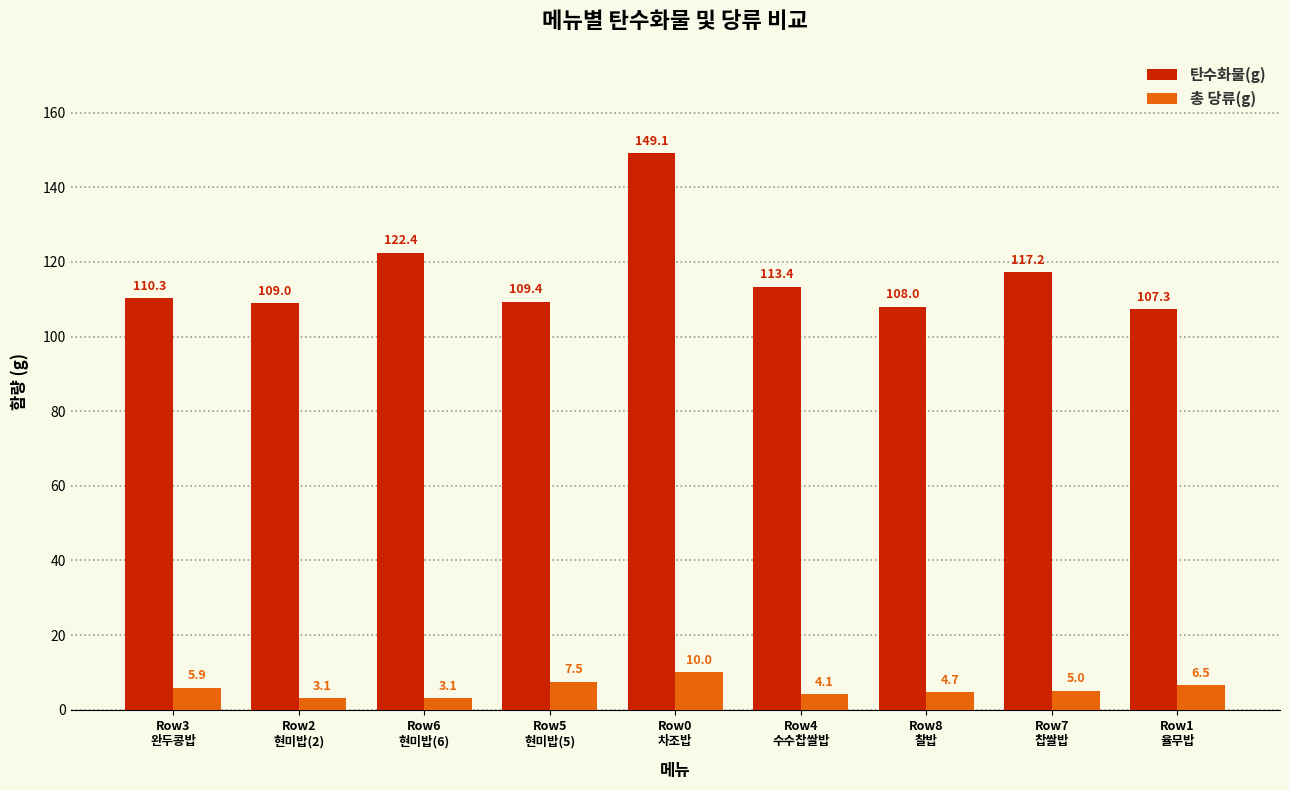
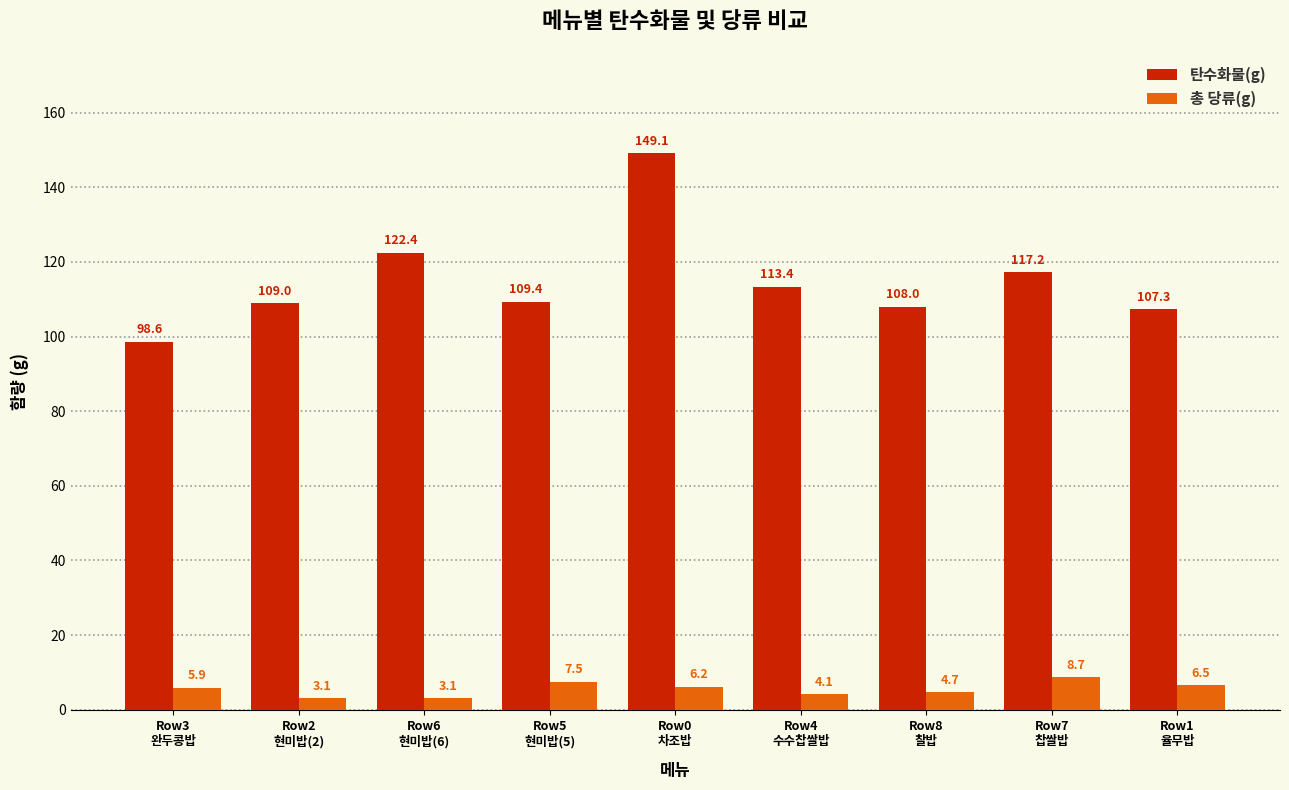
  {
    "탄수화물(g)": {
-     "Row3 완두콩밥": 110.3,
+     "Row3 완두콩밥": 98.6,
      "Row2 현미밥(2)": 109.0,
      "Row6 현미밥(6)": 122.4,
      "Row5 현미밥(5)": 109.4,
      "Row0 차조밥": 149.1,
      "Row4 수수찹쌀밥": 113.4,
      "Row8 찰밥": 108.0,
      "Row7 찹쌀밥": 117.2,
      "Row1 율무밥": 107.3
    },
    "총 당류(g)": {
      "Row3 완두콩밥": 5.9,
      "Row2 현미밥(2)": 3.1,
      "Row6 현미밥(6)": 3.1,
      "Row5 현미밥(5)": 7.5,
-     "Row0 차조밥": 10.0,
+     "Row0 차조밥": 6.2,
      "Row4 수수찹쌀밥": 4.1,
      "Row8 찰밥": 4.7,
-     "Row7 찹쌀밥": 5.0,
+     "Row7 찹쌀밥": 8.7,
      "Row1 율무밥": 6.5
    }
  }
